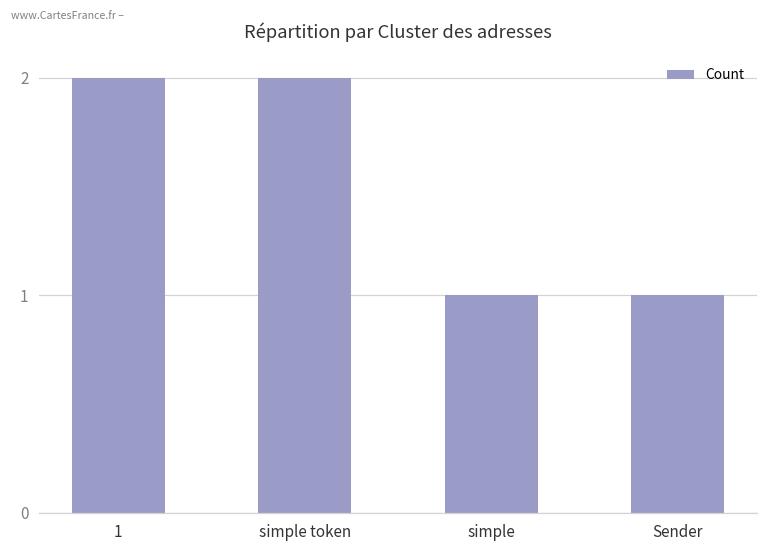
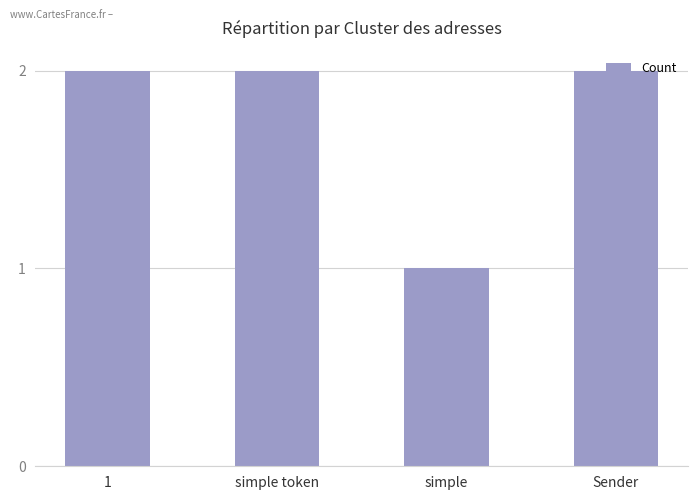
  {
    "1": 2,
    "simple token": 2,
    "simple": 1,
-   "Sender": 1
+   "Sender": 2
  }
